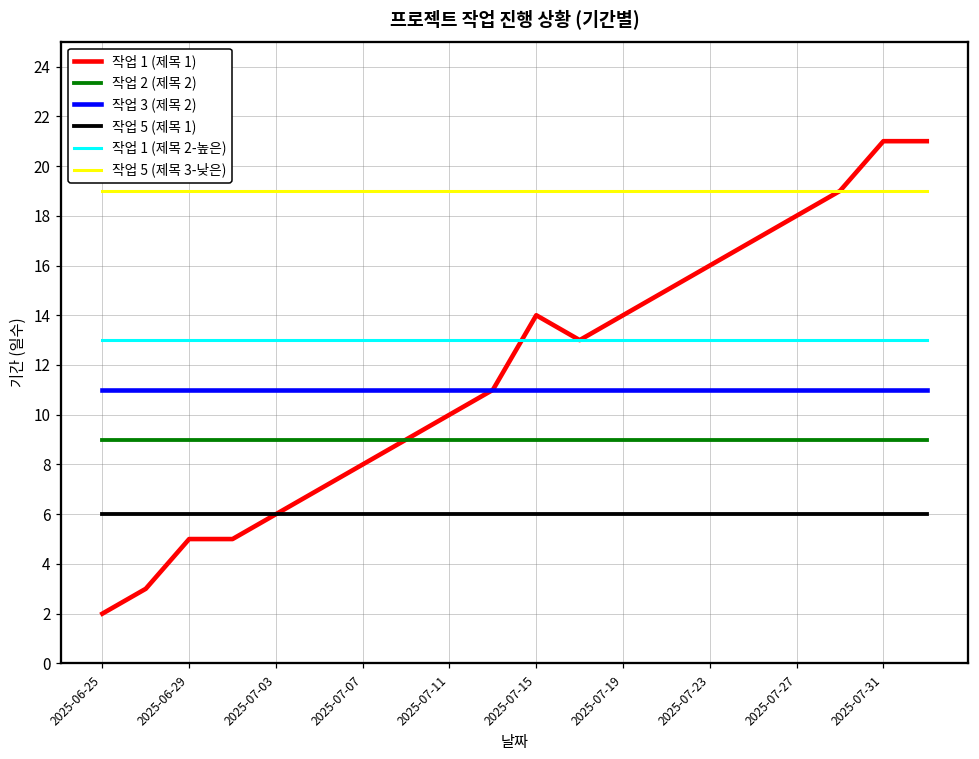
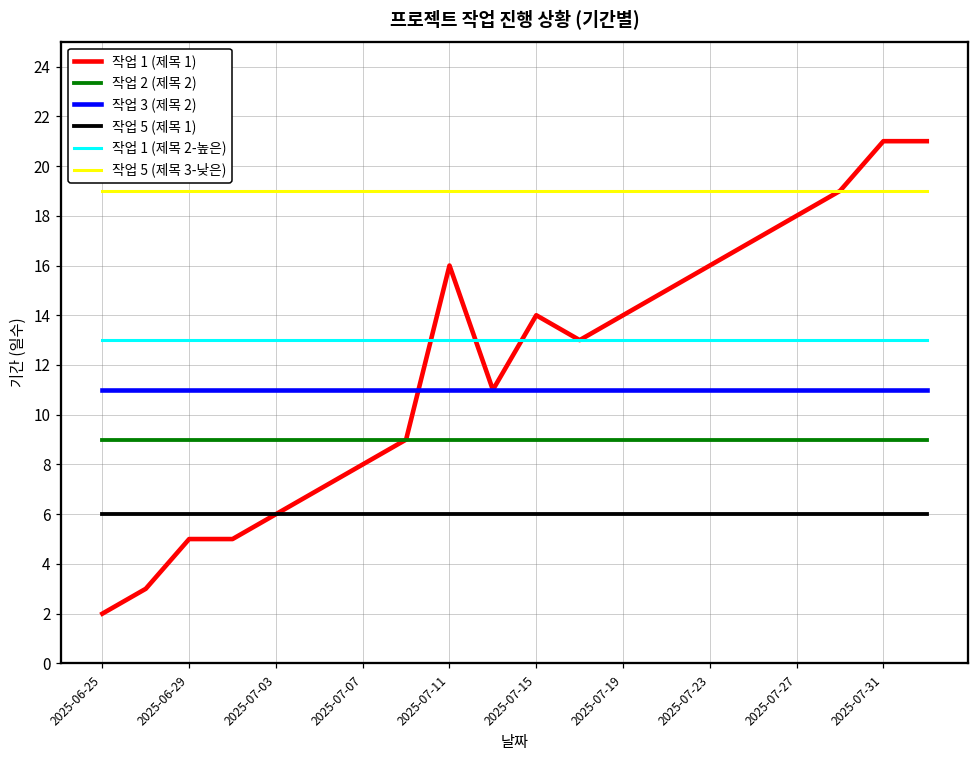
  {
    "작업 1 (제목 1)": {
      "2025-06-25": 2,
      "2025-06-29": 5,
      "2025-07-07": 8,
-     "2025-07-11": 10,
+     "2025-07-11": 16,
      "2025-07-15": 14,
      "2025-07-19": 14,
      "2025-07-23": 16,
      "2025-07-27": 18,
      "2025-07-31": 21
    },
    "작업 2 (제목 2)": {
      "2025-06-25": 9,
      "2025-06-29": 9,
      "2025-07-03": 9,
      "2025-07-07": 9,
      "2025-07-11": 9,
      "2025-07-15": 9,
      "2025-07-19": 9,
      "2025-07-23": 9,
      "2025-07-27": 9,
      "2025-07-31": 9
    },
    "작업 3 (제목 2)": {
      "2025-06-25": 11,
      "2025-06-29": 11,
      "2025-07-03": 11,
      "2025-07-07": 11,
      "2025-07-11": 11,
      "2025-07-15": 11,
      "2025-07-19": 11,
      "2025-07-23": 11,
      "2025-07-27": 11,
      "2025-07-31": 11
    },
    "작업 5 (제목 1)": {
      "2025-06-25": 6,
      "2025-06-29": 6,
      "2025-07-07": 6,
      "2025-07-11": 6,
      "2025-07-15": 6,
      "2025-07-19": 6,
      "2025-07-23": 6,
      "2025-07-27": 6,
      "2025-07-31": 6
    },
    "작업 1 (제목 2-높은)": {
      "2025-06-25": 13,
      "2025-06-29": 13,
      "2025-07-03": 13,
      "2025-07-07": 13,
      "2025-07-11": 13,
      "2025-07-15": 13,
      "2025-07-19": 13,
      "2025-07-23": 13,
      "2025-07-27": 13,
      "2025-07-31": 13
    },
    "작업 5 (제목 3-낮은)": {
      "2025-06-25": 19,
      "2025-06-29": 19,
      "2025-07-03": 19,
      "2025-07-07": 19,
      "2025-07-11": 19,
      "2025-07-15": 19,
      "2025-07-19": 19,
      "2025-07-23": 19,
      "2025-07-27": 19,
      "2025-07-31": 19
    }
  }
